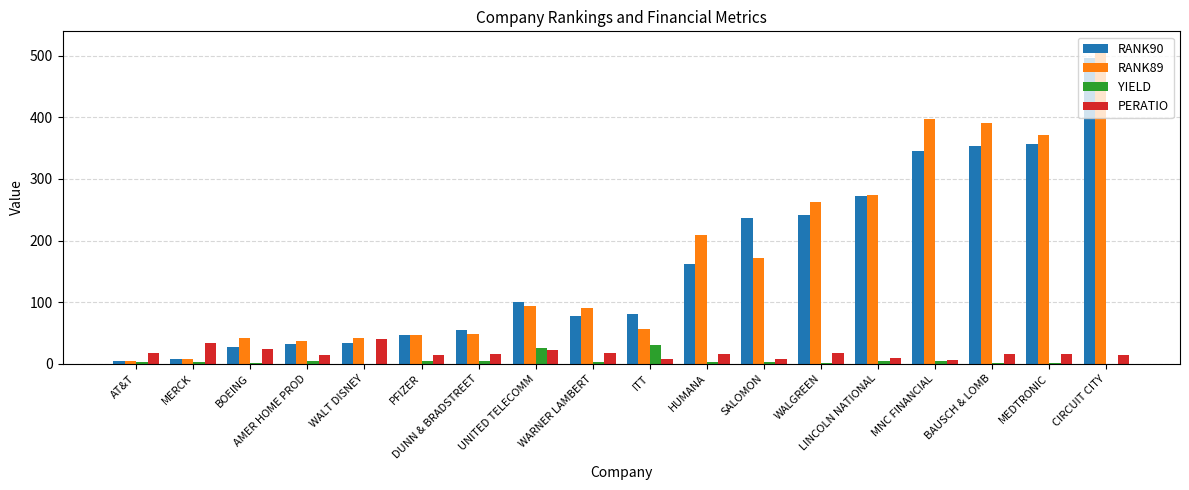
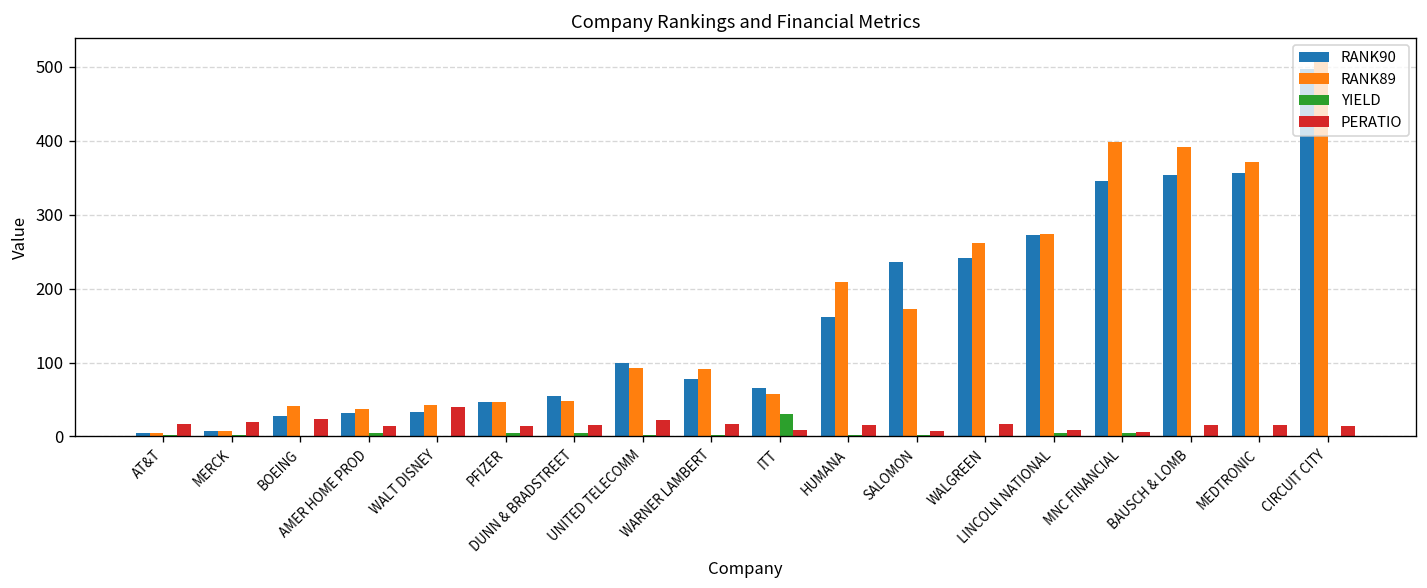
  {
    "RANK90": {
      "MERCK": 10,
      "BOEING": 30,
      "AMER HOME PROD": 30,
      "WALT DISNEY": 30,
      "PFIZER": 50,
      "DUNN & BRADSTREET": 60,
      "UNITED TELECOMM": 100,
      "WARNER LAMBERT": 80,
-     "ITT": 80,
+     "ITT": 70,
      "HUMANA": 160,
      "SALOMON": 240,
      "WALGREEN": 240,
      "LINCOLN NATIONAL": 270,
      "MNC FINANCIAL": 350,
      "BAUSCH & LOMB": 350,
      "MEDTRONIC": 360
    },
    "RANK89": {
      "MERCK": 10,
      "BOEING": 40,
      "AMER HOME PROD": 40,
      "WALT DISNEY": 40,
      "PFIZER": 50,
      "DUNN & BRADSTREET": 50,
      "UNITED TELECOMM": 90,
      "WARNER LAMBERT": 90,
      "ITT": 60,
      "HUMANA": 210,
      "SALOMON": 170,
      "WALGREEN": 260,
      "LINCOLN NATIONAL": 270,
      "MNC FINANCIAL": 400,
      "BAUSCH & LOMB": 390,
      "MEDTRONIC": 370
    },
    "YIELD": {
      "WALT DISNEY": 0,
-     "UNITED TELECOMM": 30,
+     "UNITED TELECOMM": 0,
      "ITT": 30,
      "MNC FINANCIAL": 10,
      "CIRCUIT CITY": 0
    },
    "PERATIO": {
      "AT&T": 20,
-     "MERCK": 30,
+     "MERCK": 20,
      "BOEING": 20,
      "AMER HOME PROD": 10,
      "WALT DISNEY": 40,
      "PFIZER": 10,
      "DUNN & BRADSTREET": 20,
      "UNITED TELECOMM": 20,
      "WARNER LAMBERT": 20,
      "ITT": 10,
      "HUMANA": 20,
      "SALOMON": 10,
      "WALGREEN": 20,
      "LINCOLN NATIONAL": 10,
      "MNC FINANCIAL": 10,
      "BAUSCH & LOMB": 20,
      "MEDTRONIC": 20,
      "CIRCUIT CITY": 10
    }
  }
